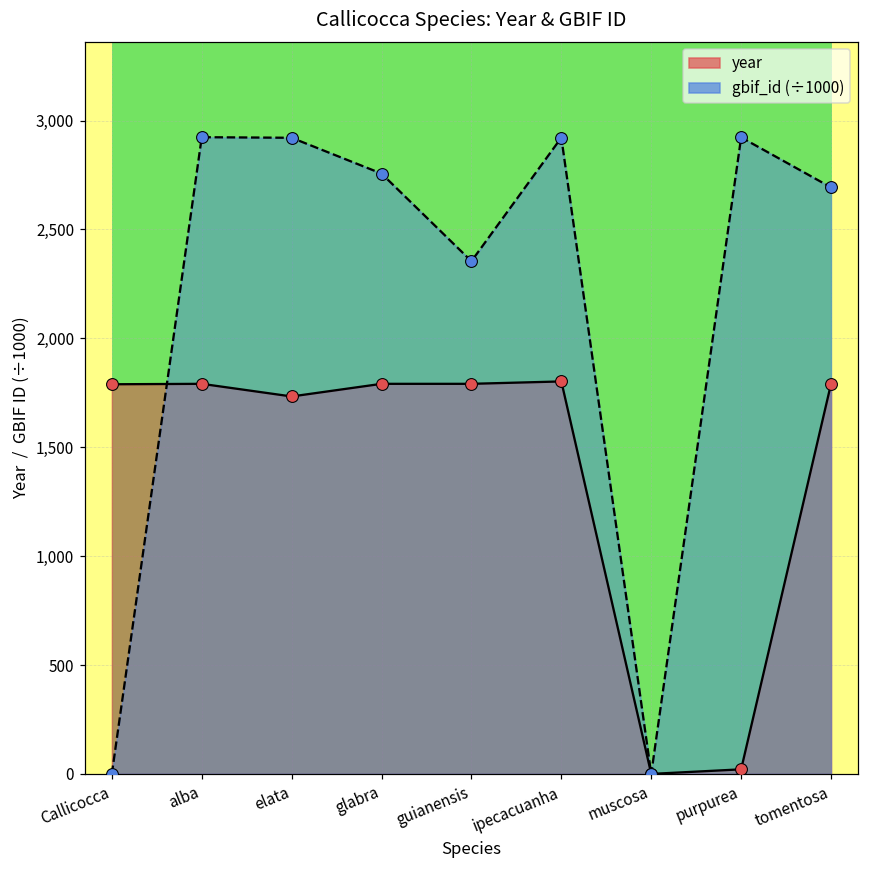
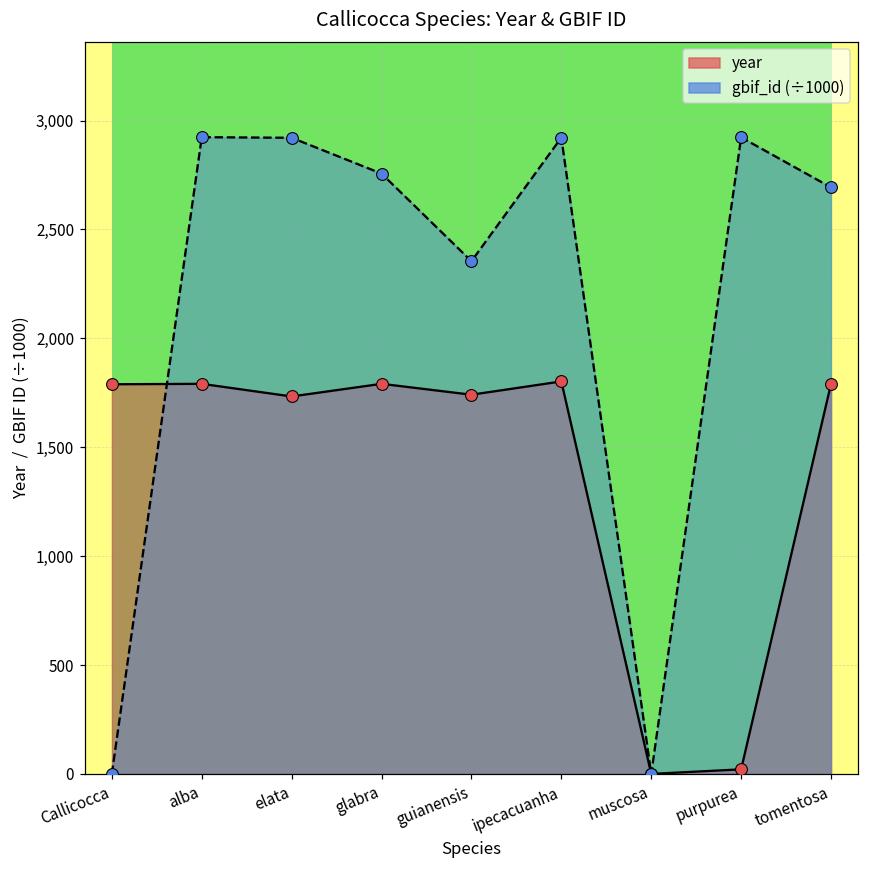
  {
    "year": {
      "Callicocca": "1,790",
      "alba": "1,790",
      "elata": "1,730",
      "glabra": "1,790",
-     "guianensis": "1,790",
+     "guianensis": "1,740",
      "ipecacuanha": "1,800",
      "purpurea": "20",
      "tomentosa": "1,790"
    },
    "gbif_id (÷1000)": {
      "Callicocca": "0",
      "alba": "2,920",
      "elata": "2,920",
      "glabra": "2,760",
      "guianensis": "2,350",
      "ipecacuanha": "2,920",
      "purpurea": "2,920",
      "tomentosa": "2,690"
    }
  }
